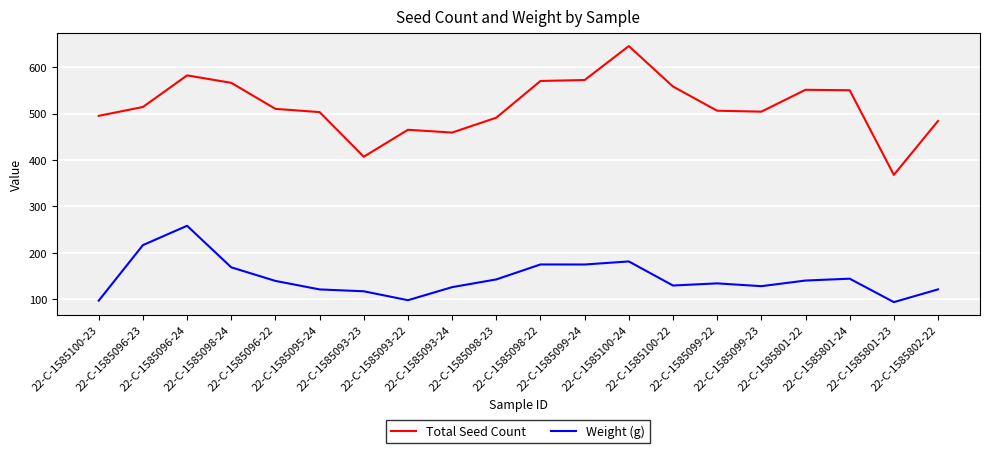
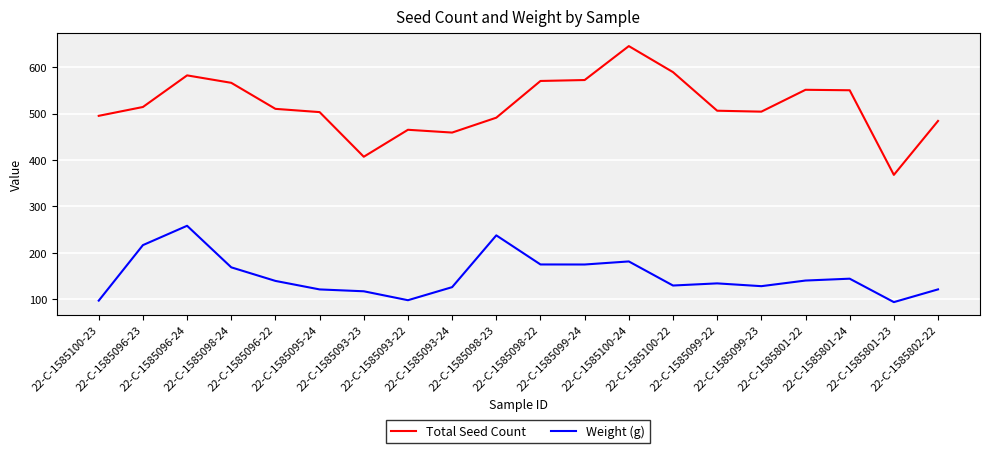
  {
    "Total Seed Count": {
      "22-C-1585100-23": 500,
      "22-C-1585096-23": 510,
      "22-C-1585096-24": 580,
      "22-C-1585098-24": 570,
      "22-C-1585096-22": 510,
      "22-C-1585095-24": 500,
      "22-C-1585093-23": 410,
      "22-C-1585093-22": 470,
      "22-C-1585093-24": 460,
      "22-C-1585098-23": 490,
      "22-C-1585098-22": 570,
      "22-C-1585099-24": 570,
      "22-C-1585100-24": 650,
-     "22-C-1585100-22": 560,
+     "22-C-1585100-22": 590,
      "22-C-1585099-22": 510,
      "22-C-1585099-23": 500,
      "22-C-1585801-22": 550,
      "22-C-1585801-24": 550,
      "22-C-1585801-23": 370,
      "22-C-1585802-22": 480
    },
    "Weight (g)": {
      "22-C-1585100-23": 100,
      "22-C-1585096-23": 220,
      "22-C-1585096-24": 260,
      "22-C-1585098-24": 170,
      "22-C-1585096-22": 140,
      "22-C-1585095-24": 120,
      "22-C-1585093-23": 120,
      "22-C-1585093-22": 100,
      "22-C-1585093-24": 130,
-     "22-C-1585098-23": 140,
+     "22-C-1585098-23": 240,
      "22-C-1585098-22": 180,
      "22-C-1585099-24": 180,
      "22-C-1585100-24": 180,
      "22-C-1585100-22": 130,
      "22-C-1585099-22": 130,
      "22-C-1585099-23": 130,
      "22-C-1585801-22": 140,
      "22-C-1585801-24": 140,
      "22-C-1585801-23": 90,
      "22-C-1585802-22": 120
    }
  }
